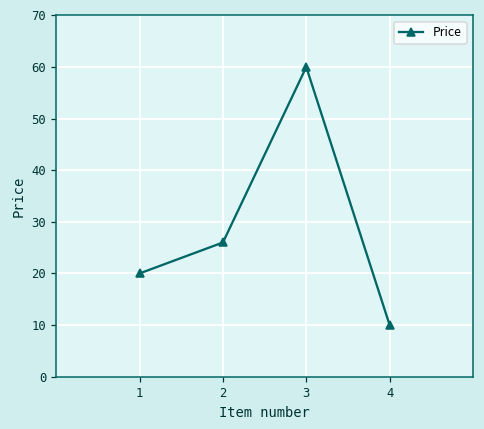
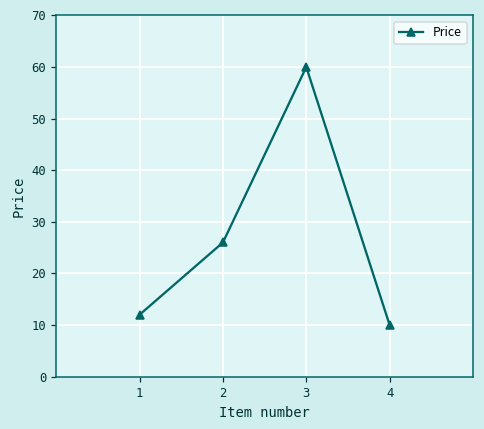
  {
-   "1": 20,
+   "1": 12,
    "2": 26,
    "3": 60,
    "4": 10
  }
